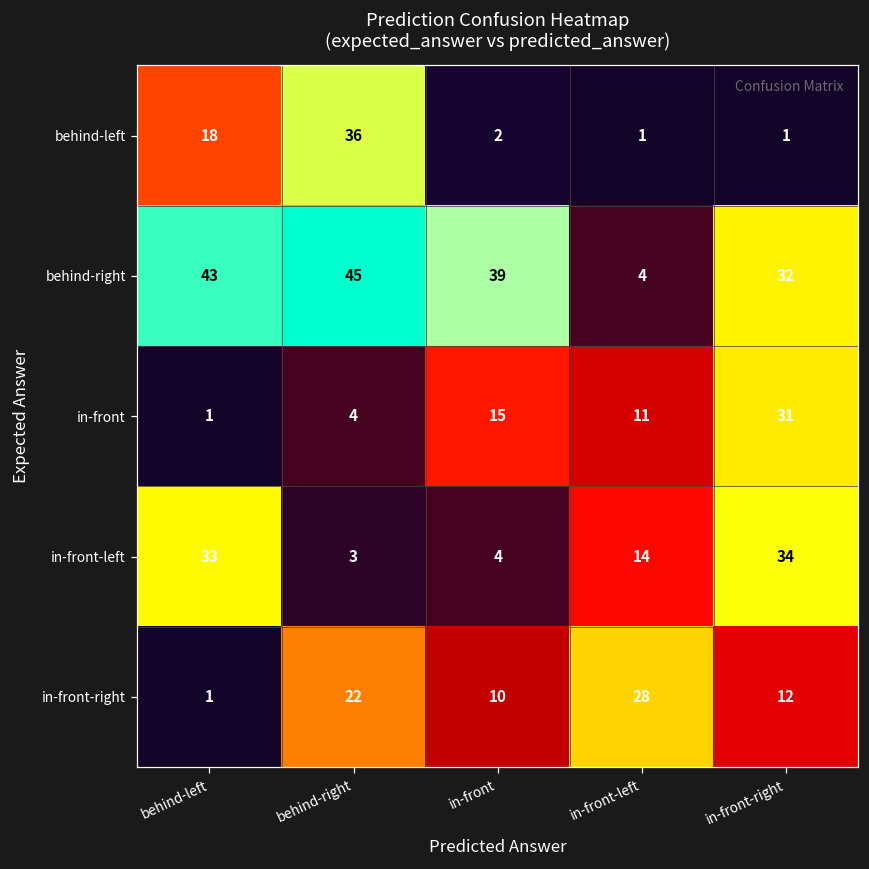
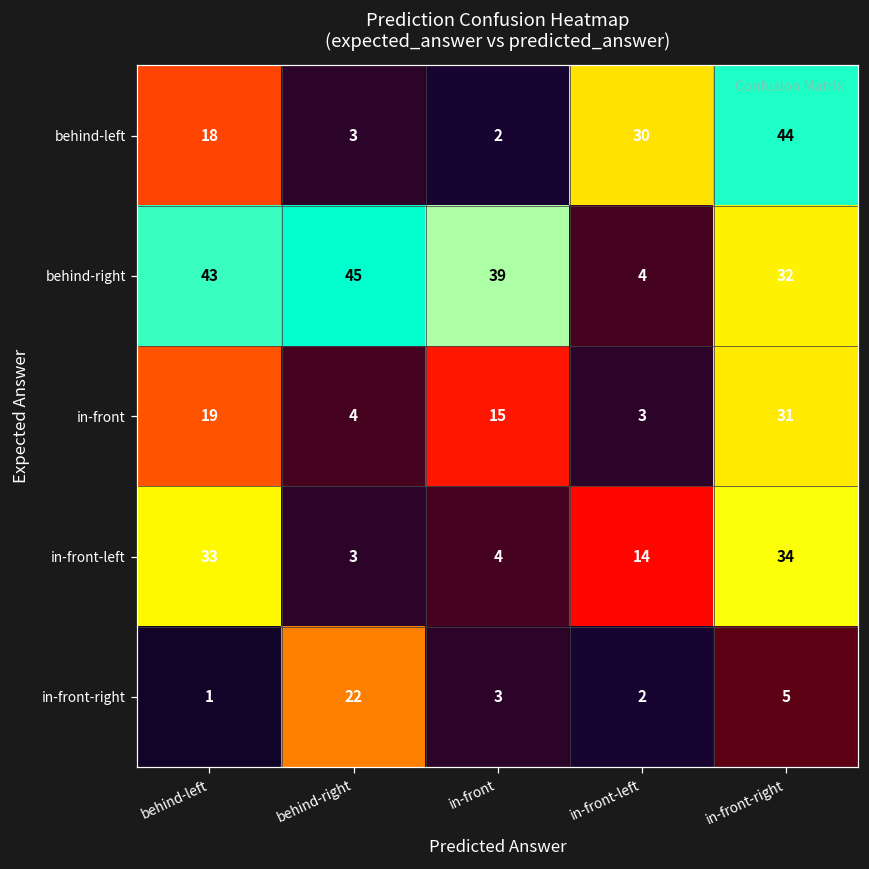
  {
    "behind-left": {
      "behind-left": 18,
-     "behind-right": 36,
+     "behind-right": 3,
      "in-front": 2,
-     "in-front-left": 1,
-     "in-front-right": 1
+     "in-front-left": 30,
+     "in-front-right": 44
    },
    "behind-right": {
      "behind-left": 43,
      "behind-right": 45,
      "in-front": 39,
      "in-front-left": 4,
      "in-front-right": 32
    },
    "in-front": {
-     "behind-left": 1,
+     "behind-left": 19,
      "behind-right": 4,
      "in-front": 15,
-     "in-front-left": 11,
+     "in-front-left": 3,
      "in-front-right": 31
    },
    "in-front-left": {
      "behind-left": 33,
      "behind-right": 3,
      "in-front": 4,
      "in-front-left": 14,
      "in-front-right": 34
    },
    "in-front-right": {
      "behind-left": 1,
      "behind-right": 22,
-     "in-front": 10,
-     "in-front-left": 28,
-     "in-front-right": 12
+     "in-front": 3,
+     "in-front-left": 2,
+     "in-front-right": 5
    }
  }
